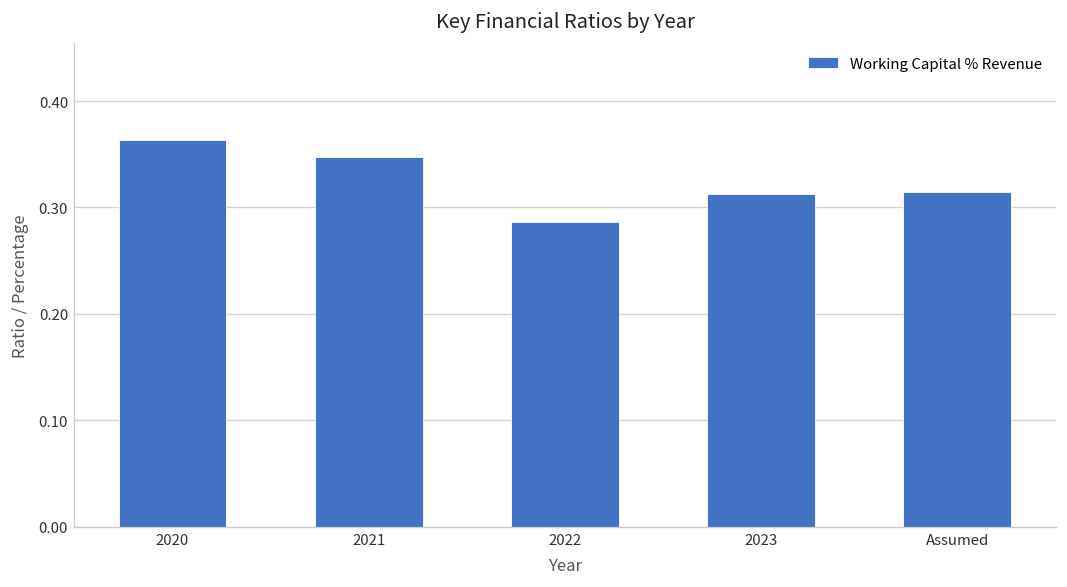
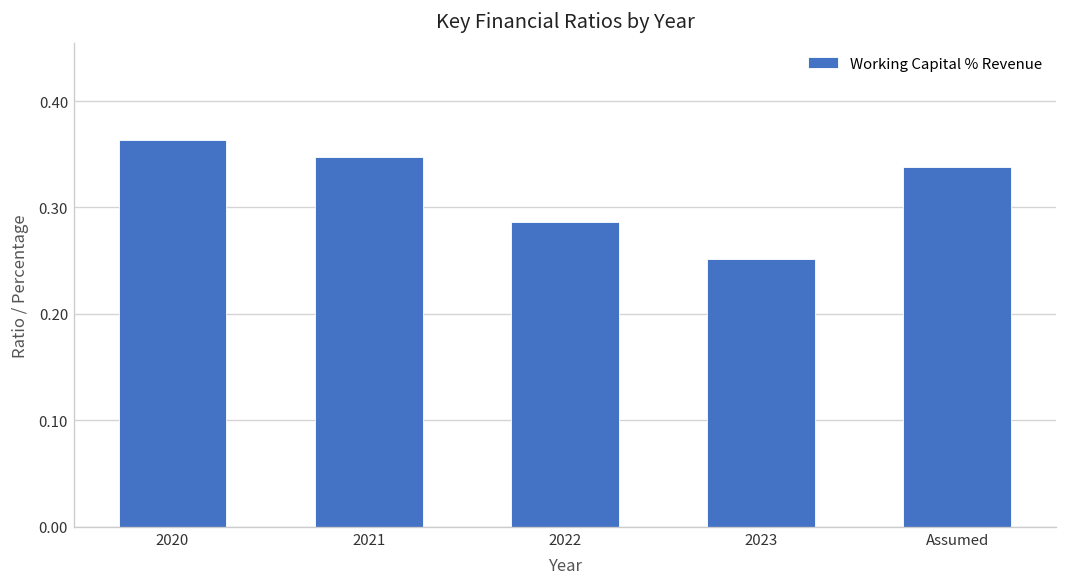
  {
    "2020": 0.36,
    "2021": 0.35,
    "2022": 0.29,
-   "2023": 0.31,
-   "Assumed": 0.31
+   "2023": 0.25,
+   "Assumed": 0.34
  }
